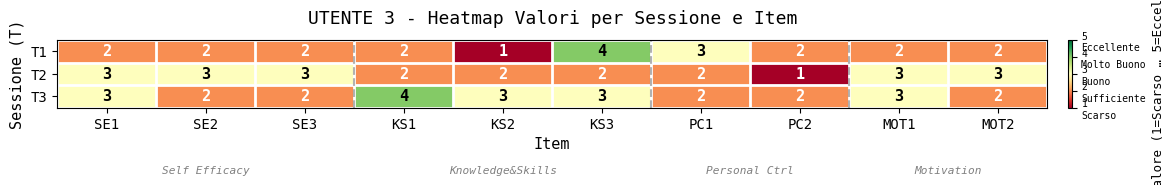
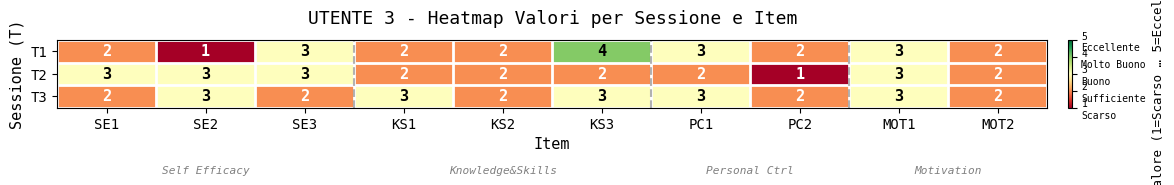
  {
    "T1": {
      "SE1": 2,
-     "SE2": 2,
-     "SE3": 2,
+     "SE2": 1,
+     "SE3": 3,
      "KS1": 2,
-     "KS2": 1,
+     "KS2": 2,
      "KS3": 4,
      "PC1": 3,
      "PC2": 2,
-     "MOT1": 2,
+     "MOT1": 3,
      "MOT2": 2
    },
    "T2": {
      "SE1": 3,
      "SE2": 3,
      "SE3": 3,
      "KS1": 2,
      "KS2": 2,
      "KS3": 2,
      "PC1": 2,
      "PC2": 1,
      "MOT1": 3,
-     "MOT2": 3
+     "MOT2": 2
    },
    "T3": {
-     "SE1": 3,
-     "SE2": 2,
+     "SE1": 2,
+     "SE2": 3,
      "SE3": 2,
-     "KS1": 4,
-     "KS2": 3,
+     "KS1": 3,
+     "KS2": 2,
      "KS3": 3,
-     "PC1": 2,
+     "PC1": 3,
      "PC2": 2,
      "MOT1": 3,
      "MOT2": 2
    }
  }
